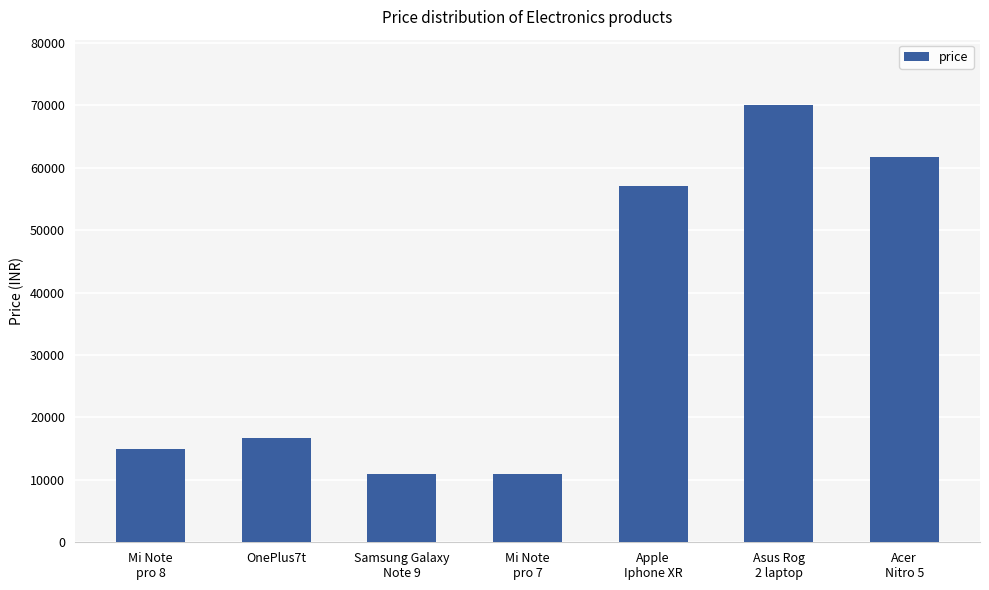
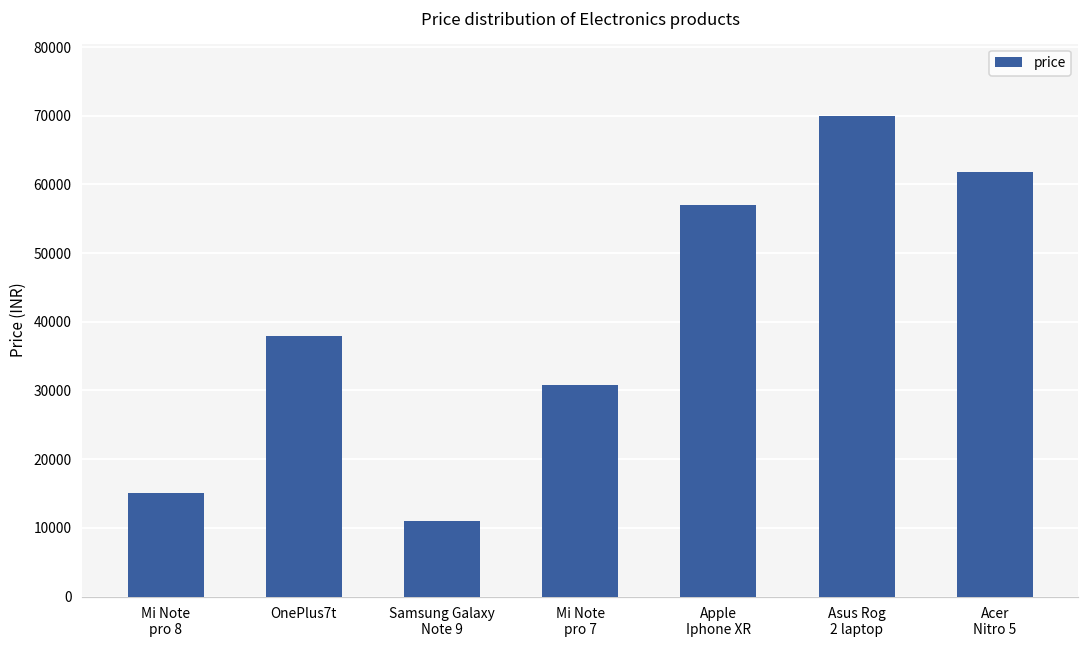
  {
    "Mi Note pro 8": 15000,
-   "OnePlus7t": 17000,
+   "OnePlus7t": 38000,
    "Samsung Galaxy Note 9": 11000,
-   "Mi Note pro 7": 11000,
+   "Mi Note pro 7": 31000,
    "Apple Iphone XR": 57000,
    "Asus Rog 2 laptop": 70000,
    "Acer Nitro 5": 62000
  }
